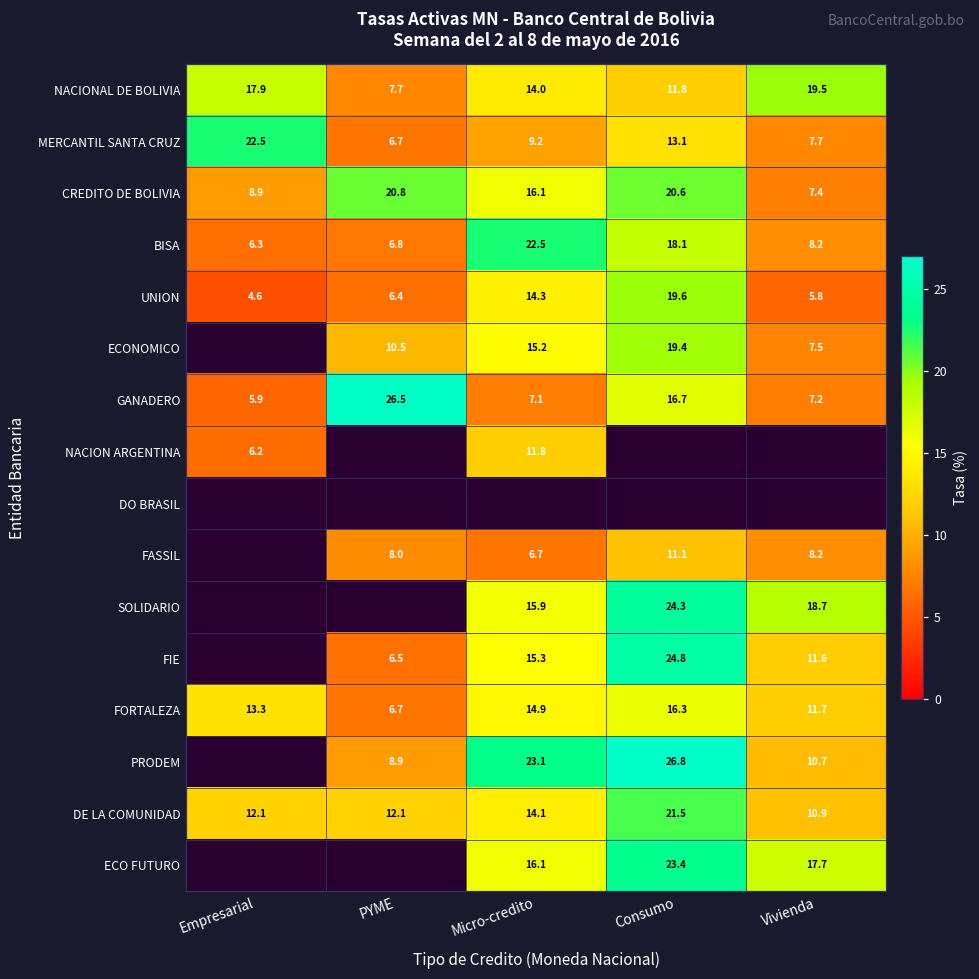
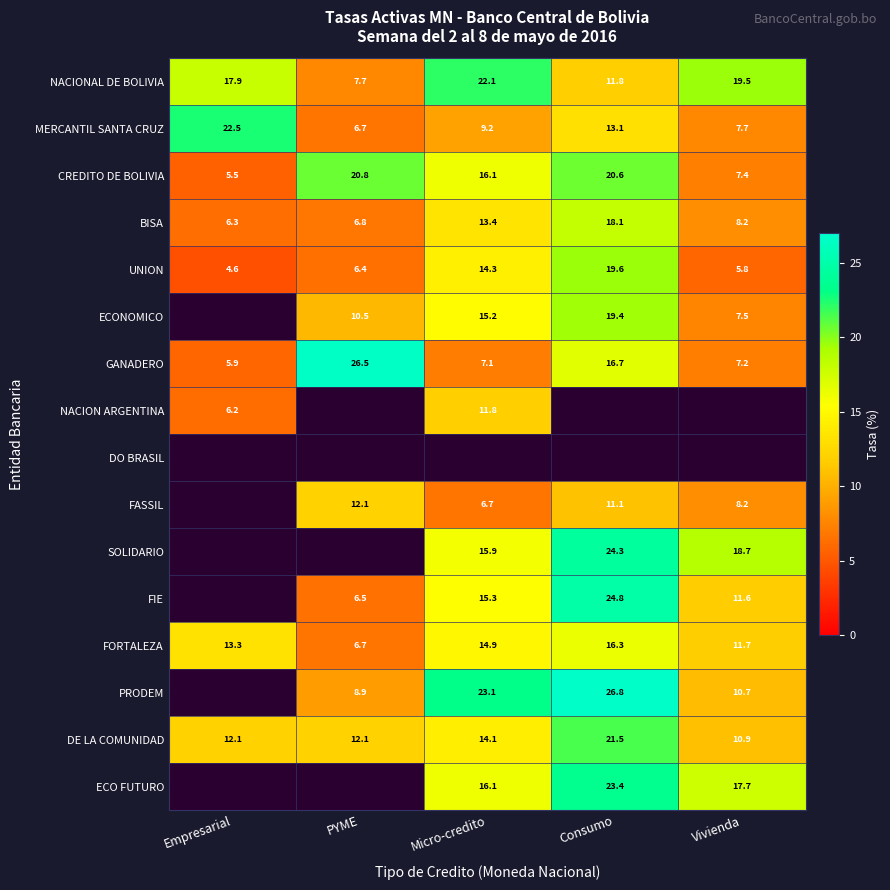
  {
    "NACIONAL DE BOLIVIA": {
      "Empresarial": 17.9,
      "PYME": 7.7,
-     "Micro-credito": 14.0,
+     "Micro-credito": 22.1,
      "Consumo": 11.8,
      "Vivienda": 19.5
    },
    "MERCANTIL SANTA CRUZ": {
      "Empresarial": 22.5,
      "PYME": 6.7,
      "Micro-credito": 9.2,
      "Consumo": 13.1,
      "Vivienda": 7.7
    },
    "CREDITO DE BOLIVIA": {
-     "Empresarial": 8.9,
+     "Empresarial": 5.5,
      "PYME": 20.8,
      "Micro-credito": 16.1,
      "Consumo": 20.6,
      "Vivienda": 7.4
    },
    "BISA": {
      "Empresarial": 6.3,
      "PYME": 6.8,
-     "Micro-credito": 22.5,
+     "Micro-credito": 13.4,
      "Consumo": 18.1,
      "Vivienda": 8.2
    },
    "UNION": {
      "Empresarial": 4.6,
      "PYME": 6.4,
      "Micro-credito": 14.3,
      "Consumo": 19.6,
      "Vivienda": 5.8
    },
    "ECONOMICO": {
      "PYME": 10.5,
      "Micro-credito": 15.2,
      "Consumo": 19.4,
      "Vivienda": 7.5
    },
    "GANADERO": {
      "Empresarial": 5.9,
      "PYME": 26.5,
      "Micro-credito": 7.1,
      "Consumo": 16.7,
      "Vivienda": 7.2
    },
    "NACION ARGENTINA": {
      "Empresarial": 6.2,
      "Micro-credito": 11.8
    },
    "FASSIL": {
-     "PYME": 8.0,
+     "PYME": 12.1,
      "Micro-credito": 6.7,
      "Consumo": 11.1,
      "Vivienda": 8.2
    },
    "SOLIDARIO": {
      "Micro-credito": 15.9,
      "Consumo": 24.3,
      "Vivienda": 18.7
    },
    "FIE": {
      "PYME": 6.5,
      "Micro-credito": 15.3,
      "Consumo": 24.8,
      "Vivienda": 11.6
    },
    "FORTALEZA": {
      "Empresarial": 13.3,
      "PYME": 6.7,
      "Micro-credito": 14.9,
      "Consumo": 16.3,
      "Vivienda": 11.7
    },
    "PRODEM": {
      "PYME": 8.9,
      "Micro-credito": 23.1,
      "Consumo": 26.8,
      "Vivienda": 10.7
    },
    "DE LA COMUNIDAD": {
      "Empresarial": 12.1,
      "PYME": 12.1,
      "Micro-credito": 14.1,
      "Consumo": 21.5,
      "Vivienda": 10.9
    },
    "ECO FUTURO": {
      "Micro-credito": 16.1,
      "Consumo": 23.4,
      "Vivienda": 17.7
    }
  }
